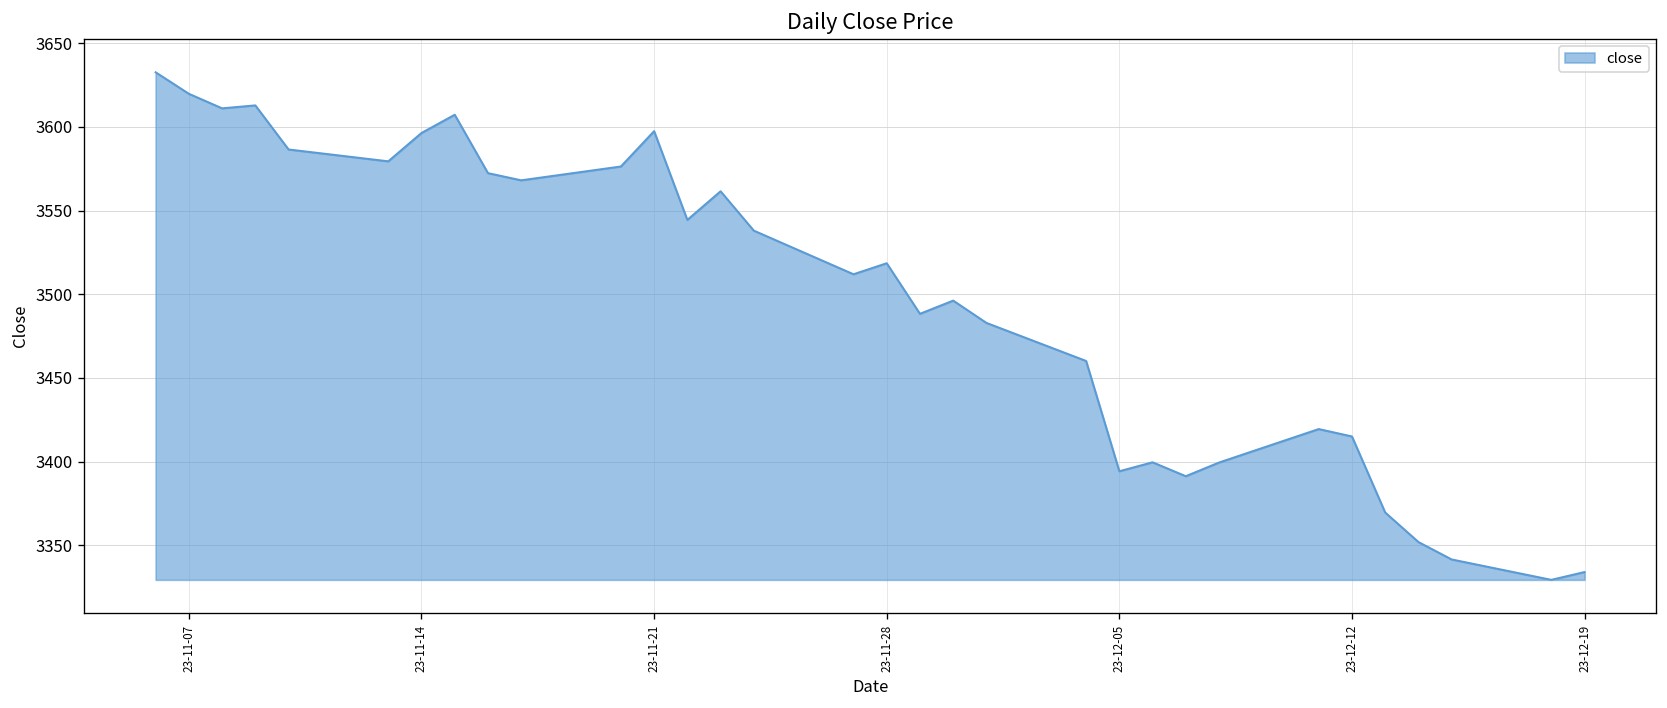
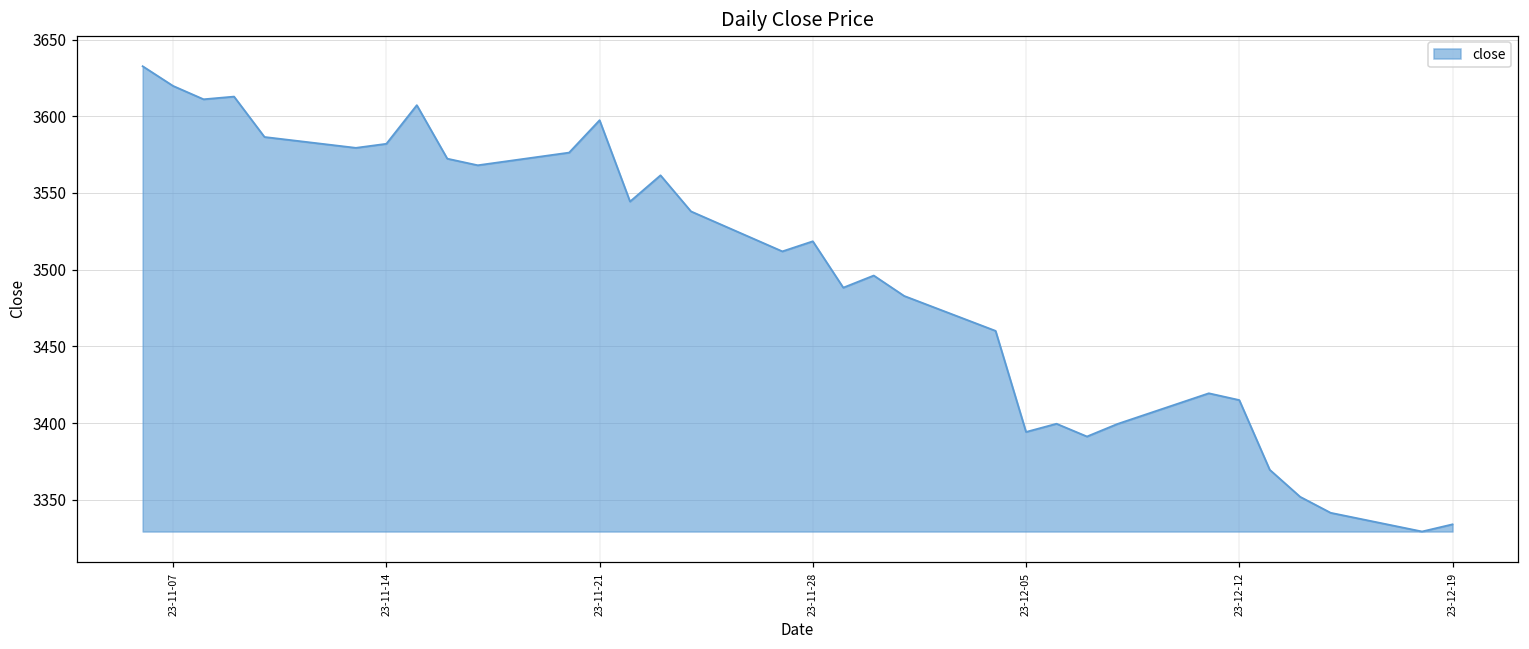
  {
    "23-11-07": 3620,
-   "23-11-14": 3596,
+   "23-11-14": 3582,
    "23-11-21": 3597,
    "23-11-28": 3519,
    "23-12-05": 3394,
    "23-12-12": 3415,
    "23-12-19": 3334
  }
